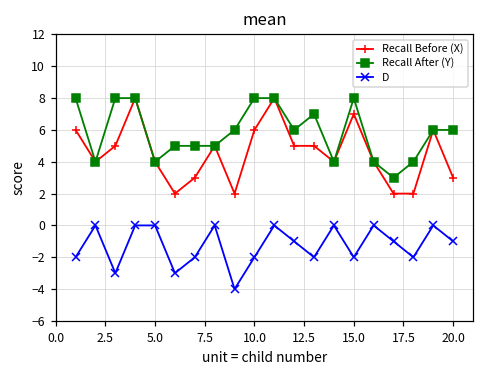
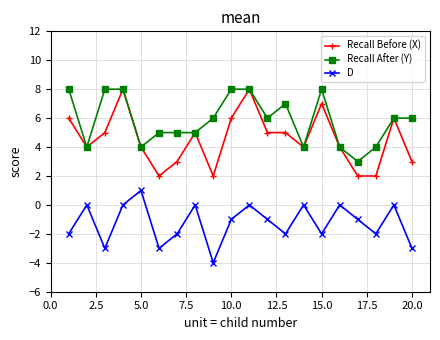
  {
    "Recall Before (X)": {
      "10.0": 6,
      "15.0": 7,
      "20.0": 3
    },
    "Recall After (Y)": {
      "10.0": 8,
      "15.0": 8,
      "20.0": 6
    },
    "D": {
-     "5.0": 0,
-     "10.0": -2,
+     "5.0": 1,
+     "10.0": -1,
      "15.0": -2,
-     "20.0": -1
+     "20.0": -3
    }
  }
